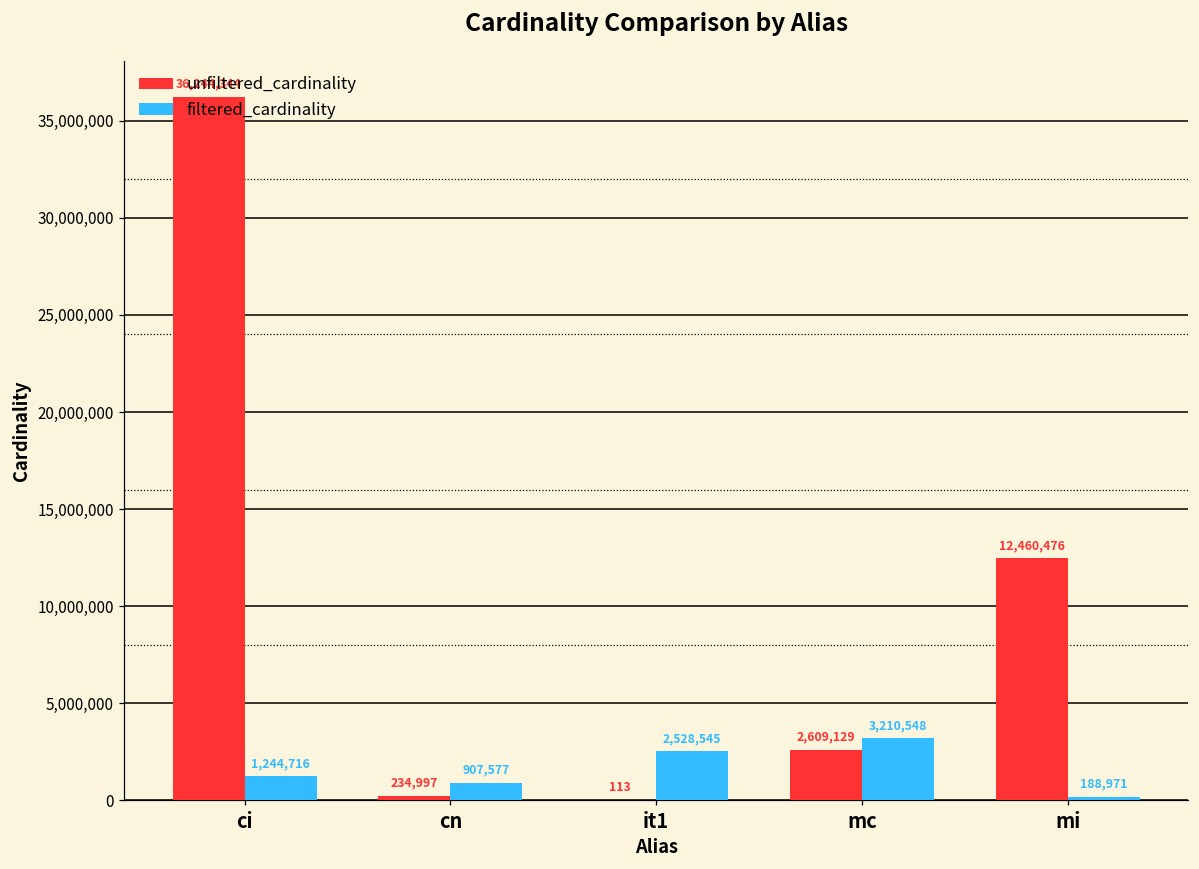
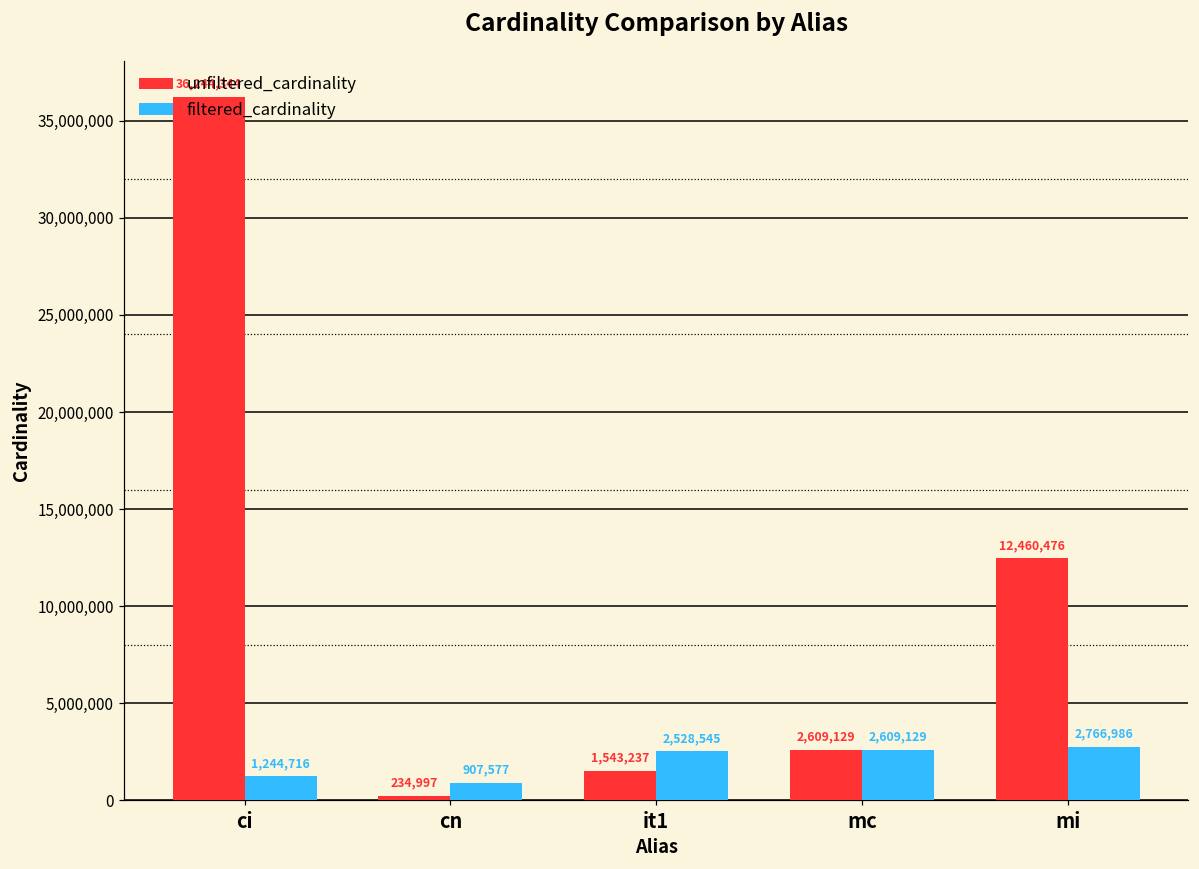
  {
    "unfiltered_cardinality": {
      "ci": "36,244,344",
      "cn": "234,997",
-     "it1": "113",
+     "it1": "1,543,237",
      "mc": "2,609,129",
      "mi": "12,460,476"
    },
    "filtered_cardinality": {
      "ci": "1,244,716",
      "cn": "907,577",
      "it1": "2,528,545",
-     "mc": "3,210,548",
-     "mi": "188,971"
+     "mc": "2,609,129",
+     "mi": "2,766,986"
    }
  }
